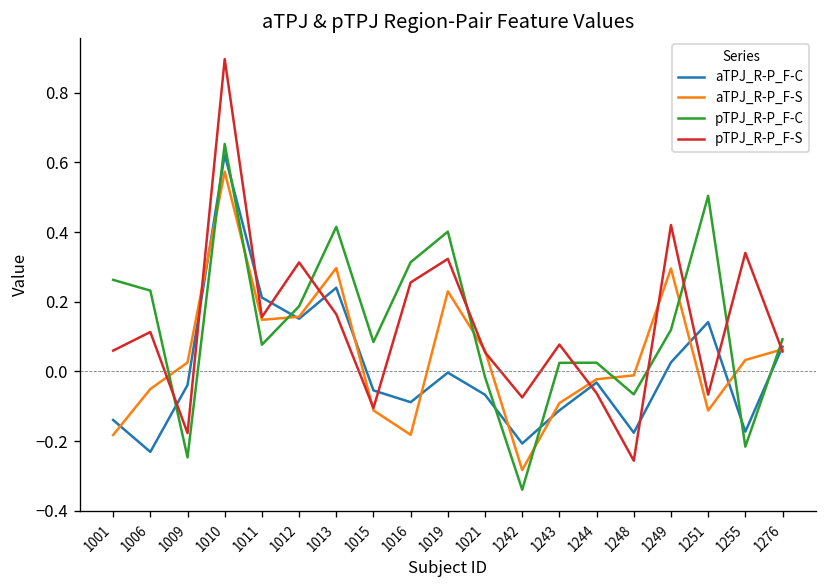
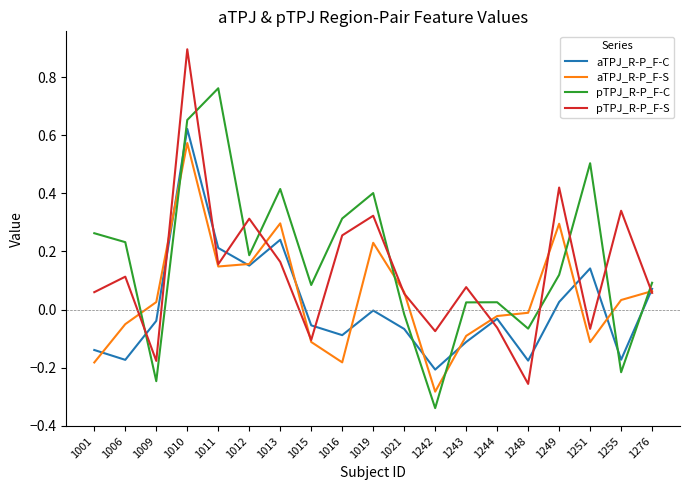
  {
    "aTPJ_R-P_F-C": {
      "1001": -0.14,
-     "1006": -0.23,
+     "1006": -0.17,
      "1009": -0.04,
      "1010": 0.62,
      "1011": 0.21,
      "1013": 0.24,
      "1015": -0.05,
      "1016": -0.09,
      "1019": 0.00,
      "1021": -0.07,
      "1242": -0.21,
      "1243": -0.11,
      "1244": -0.03,
      "1248": -0.18,
      "1249": 0.03,
      "1251": 0.14,
      "1255": -0.17
    },
    "aTPJ_R-P_F-S": {
      "1001": -0.18,
      "1006": -0.05,
      "1009": 0.03,
      "1010": 0.57,
      "1013": 0.30,
      "1016": -0.18,
      "1019": 0.23,
      "1242": -0.28,
      "1243": -0.09,
      "1244": -0.02,
      "1248": -0.01,
      "1249": 0.30,
      "1251": -0.11,
      "1255": 0.03
    },
    "pTPJ_R-P_F-C": {
      "1001": 0.26,
      "1006": 0.23,
      "1009": -0.25,
      "1010": 0.65,
-     "1011": 0.08,
+     "1011": 0.76,
      "1012": 0.19,
      "1013": 0.42,
      "1015": 0.08,
      "1016": 0.31,
      "1019": 0.40,
      "1021": -0.02,
      "1242": -0.34,
      "1243": 0.02,
      "1244": 0.03,
      "1248": -0.07,
      "1249": 0.12,
      "1251": 0.50,
      "1255": -0.22,
      "1276": 0.09
    },
    "pTPJ_R-P_F-S": {
      "1001": 0.06,
      "1006": 0.11,
      "1009": -0.18,
      "1010": 0.90,
      "1012": 0.31,
      "1013": 0.16,
      "1016": 0.26,
      "1019": 0.32,
      "1242": -0.07,
      "1243": 0.08,
      "1244": -0.06,
      "1248": -0.26,
      "1249": 0.42,
      "1251": -0.07,
      "1255": 0.34
    }
  }
